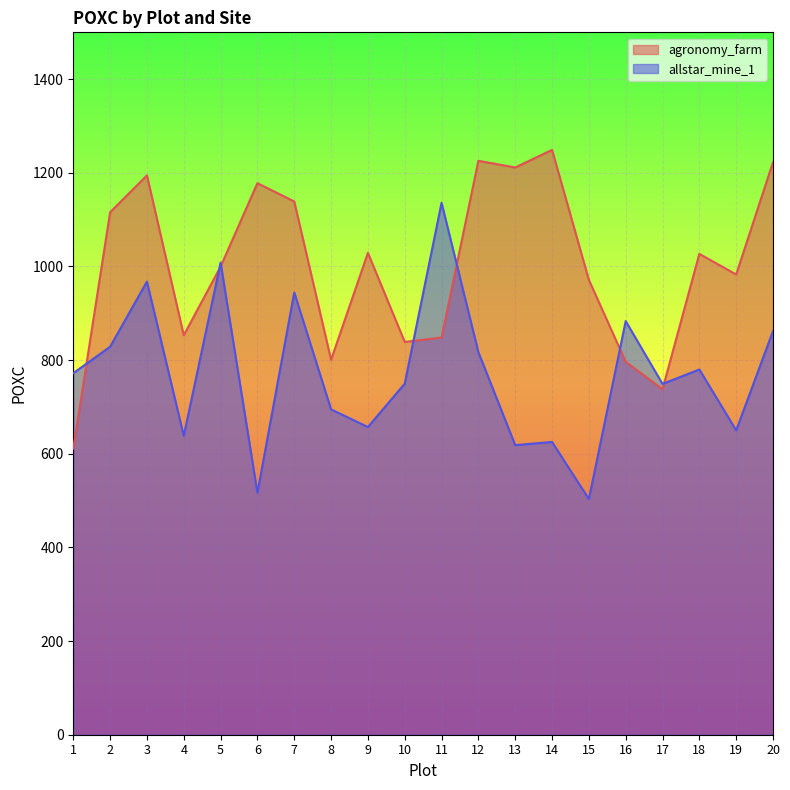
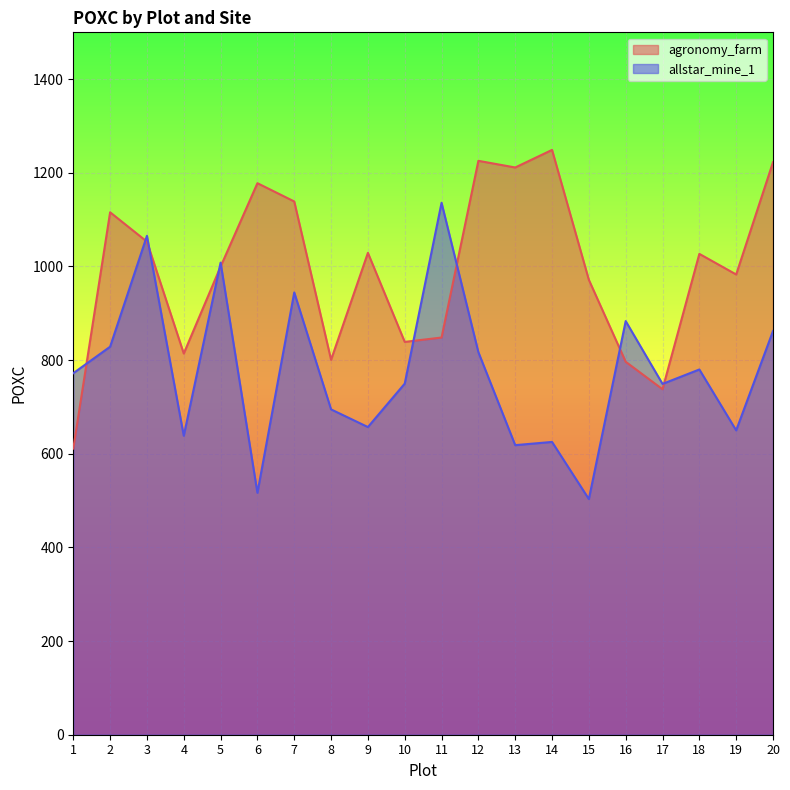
  {
    "agronomy_farm": {
      "1": 610,
      "2": 1120,
-     "3": 1190,
-     "4": 850,
+     "3": 1050,
+     "4": 810,
      "5": 1000,
      "6": 1180,
      "7": 1140,
      "8": 800,
      "9": 1030,
      "10": 840,
      "11": 850,
      "12": 1230,
      "13": 1210,
      "14": 1250,
      "15": 970,
      "16": 800,
      "17": 740,
      "18": 1030,
      "19": 980,
      "20": 1220
    },
    "allstar_mine_1": {
      "1": 770,
      "2": 830,
-     "3": 970,
+     "3": 1070,
      "4": 640,
      "5": 1010,
      "6": 520,
      "7": 940,
      "8": 690,
      "9": 660,
      "10": 750,
      "11": 1140,
      "12": 820,
      "13": 620,
      "14": 630,
      "15": 500,
      "16": 880,
      "17": 750,
      "18": 780,
      "19": 650,
      "20": 860
    }
  }
